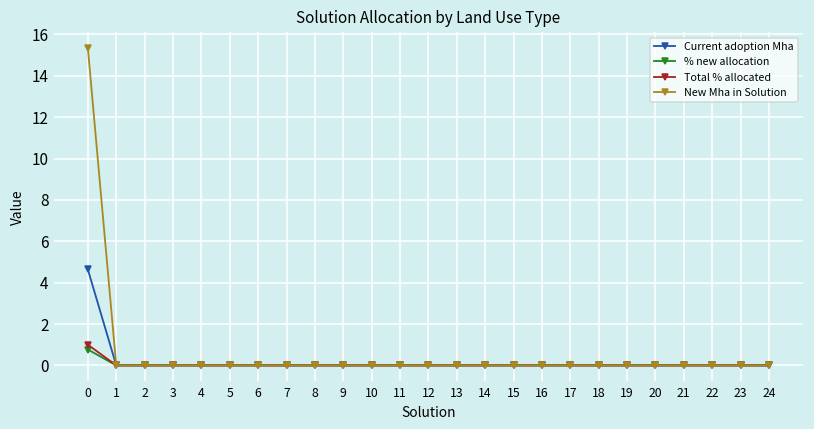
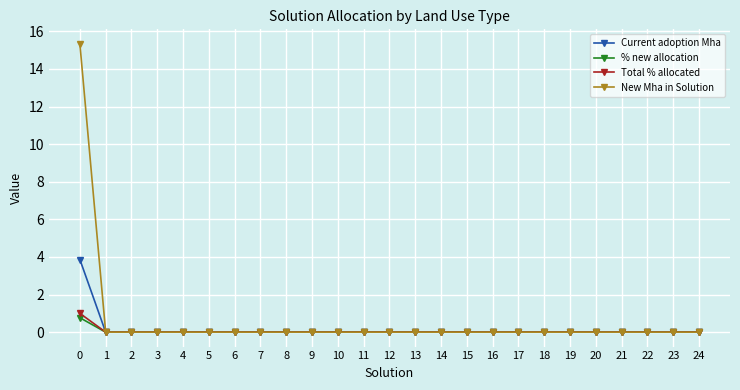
  {
    "Current adoption Mha": {
-     "0": 4.6
+     "0": 3.9
    },
    "% new allocation": {
      "0": 0.8
    },
    "Total % allocated": {
      "0": 1.0
    },
    "New Mha in Solution": {
      "0": 15.3
    }
  }
